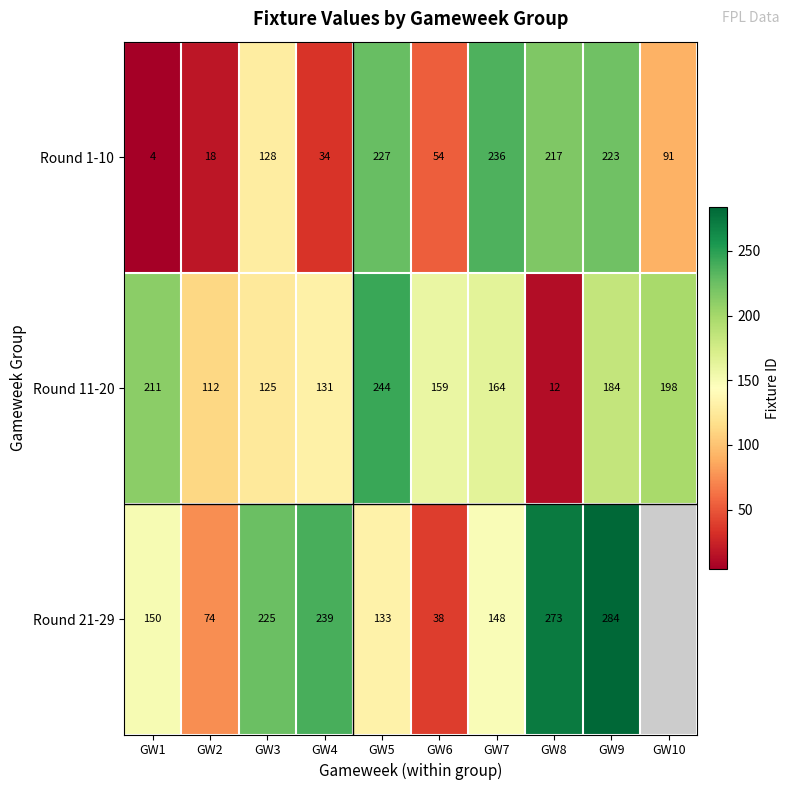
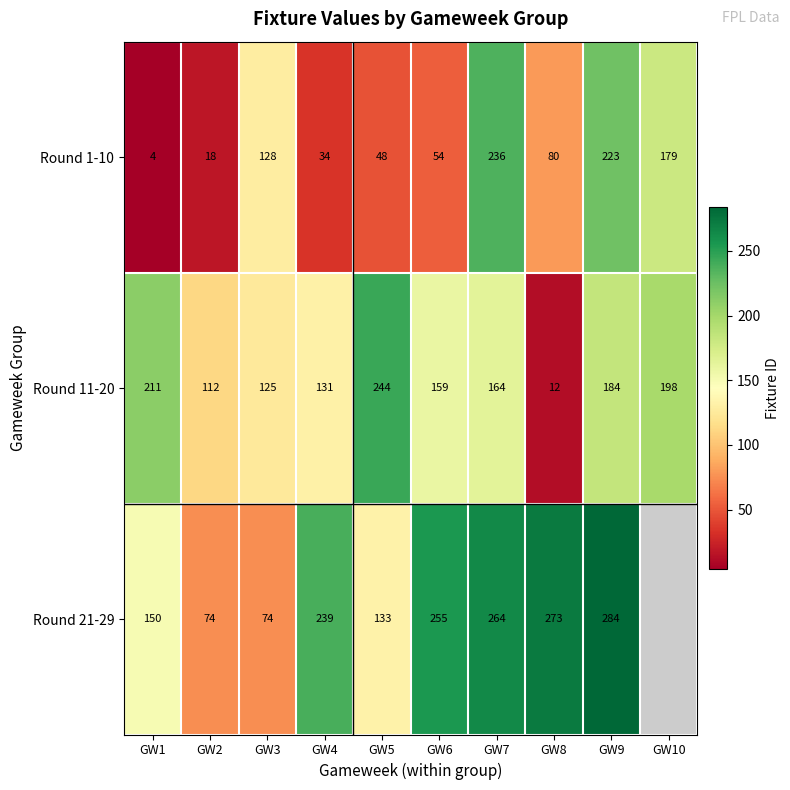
  {
    "Round 1-10": {
      "GW1": 4,
      "GW2": 18,
      "GW3": 128,
      "GW4": 34,
-     "GW5": 227,
+     "GW5": 48,
      "GW6": 54,
      "GW7": 236,
-     "GW8": 217,
+     "GW8": 80,
      "GW9": 223,
-     "GW10": 91
+     "GW10": 179
    },
    "Round 11-20": {
      "GW1": 211,
      "GW2": 112,
      "GW3": 125,
      "GW4": 131,
      "GW5": 244,
      "GW6": 159,
      "GW7": 164,
      "GW8": 12,
      "GW9": 184,
      "GW10": 198
    },
    "Round 21-29": {
      "GW1": 150,
      "GW2": 74,
-     "GW3": 225,
+     "GW3": 74,
      "GW4": 239,
      "GW5": 133,
-     "GW6": 38,
-     "GW7": 148,
+     "GW6": 255,
+     "GW7": 264,
      "GW8": 273,
      "GW9": 284
    }
  }
